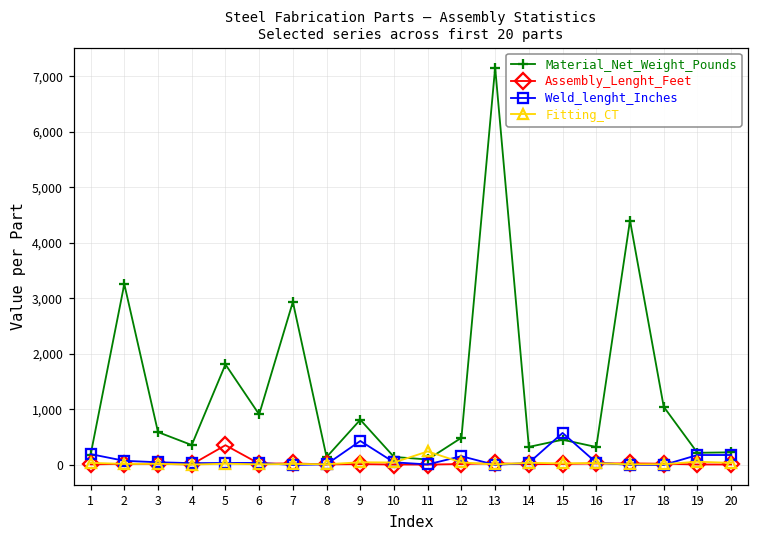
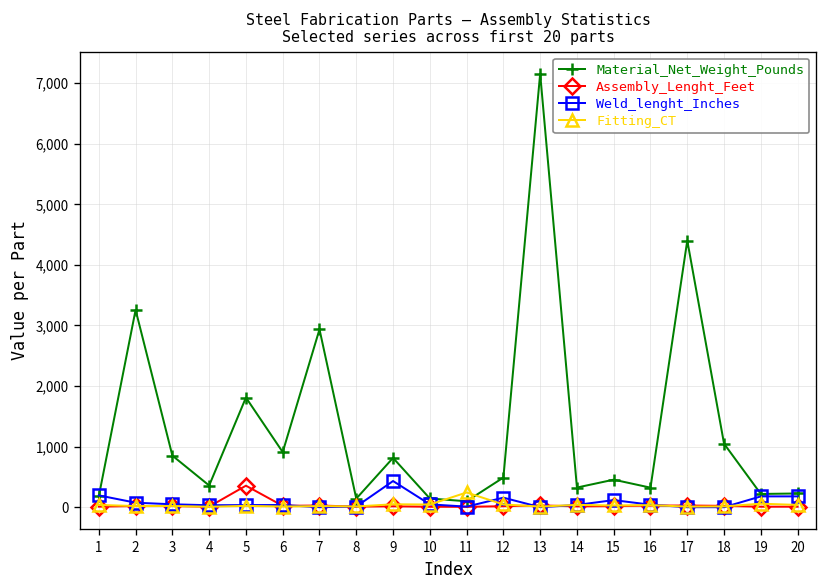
  {
    "Material_Net_Weight_Pounds": {
      "2": "3,300",
-     "3": "600",
+     "3": "900",
      "4": "400",
      "5": "1,800",
      "6": "900",
      "7": "2,900",
      "8": "100",
      "9": "800",
      "10": "100",
      "11": "100",
      "12": "500",
      "13": "7,200",
      "14": "300",
      "15": "500",
      "16": "300",
      "17": "4,400",
      "18": "1,000"
    },
    "Assembly_Lenght_Feet": {
      "5": "400",
      "19": "0"
    },
    "Weld_lenght_Inches": {
      "2": "100",
      "9": "400",
      "12": "200",
-     "15": "600"
+     "15": "100"
    },
    "Fitting_CT": {
      "11": "200",
      "19": "100"
    }
  }
